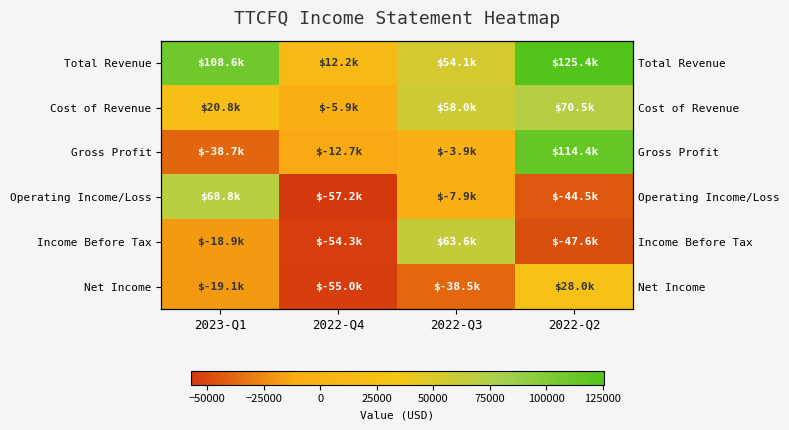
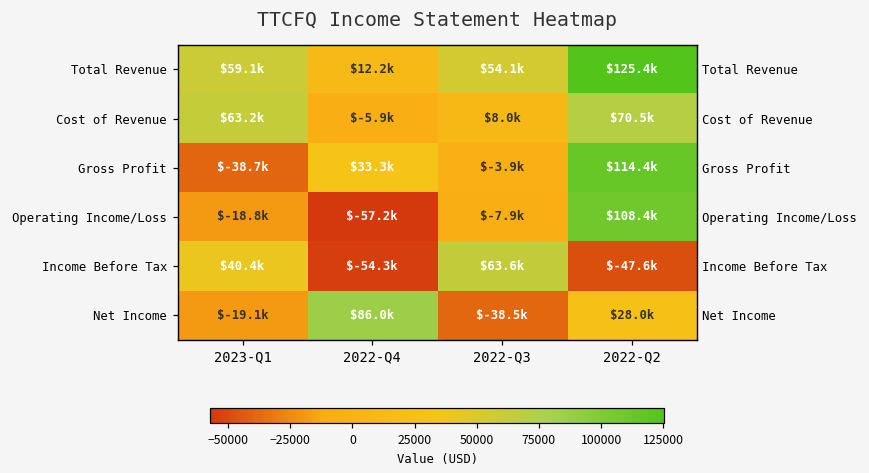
  {
    "Total Revenue": {
-     "2023-Q1": "$108.6k",
+     "2023-Q1": "$59.1k",
      "2022-Q4": "$12.2k",
      "2022-Q3": "$54.1k",
      "2022-Q2": "$125.4k"
    },
    "Cost of Revenue": {
-     "2023-Q1": "$20.8k",
+     "2023-Q1": "$63.2k",
      "2022-Q4": "$-5.9k",
-     "2022-Q3": "$58.0k",
+     "2022-Q3": "$8.0k",
      "2022-Q2": "$70.5k"
    },
    "Gross Profit": {
      "2023-Q1": "$-38.7k",
-     "2022-Q4": "$-12.7k",
+     "2022-Q4": "$33.3k",
      "2022-Q3": "$-3.9k",
      "2022-Q2": "$114.4k"
    },
    "Operating Income/Loss": {
-     "2023-Q1": "$68.8k",
+     "2023-Q1": "$-18.8k",
      "2022-Q4": "$-57.2k",
      "2022-Q3": "$-7.9k",
-     "2022-Q2": "$-44.5k"
+     "2022-Q2": "$108.4k"
    },
    "Income Before Tax": {
-     "2023-Q1": "$-18.9k",
+     "2023-Q1": "$40.4k",
      "2022-Q4": "$-54.3k",
      "2022-Q3": "$63.6k",
      "2022-Q2": "$-47.6k"
    },
    "Net Income": {
      "2023-Q1": "$-19.1k",
-     "2022-Q4": "$-55.0k",
+     "2022-Q4": "$86.0k",
      "2022-Q3": "$-38.5k",
      "2022-Q2": "$28.0k"
    }
  }
